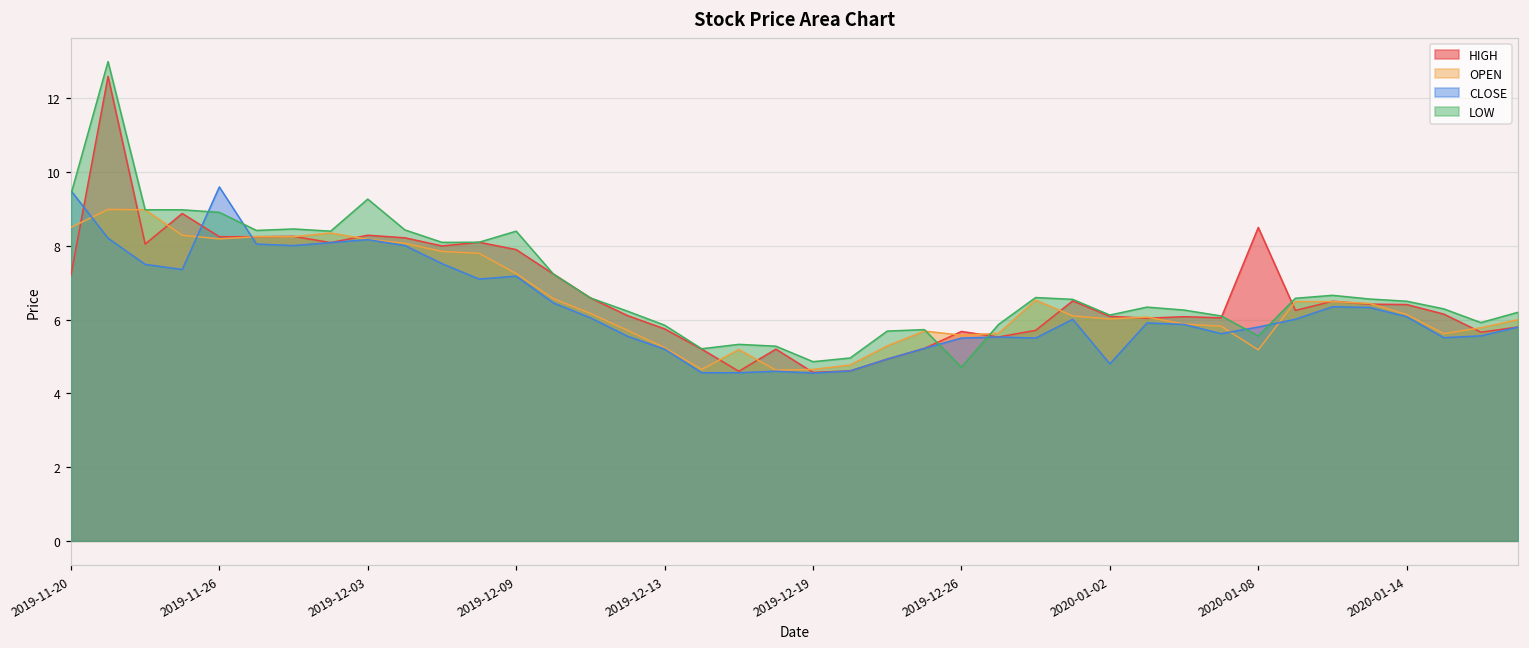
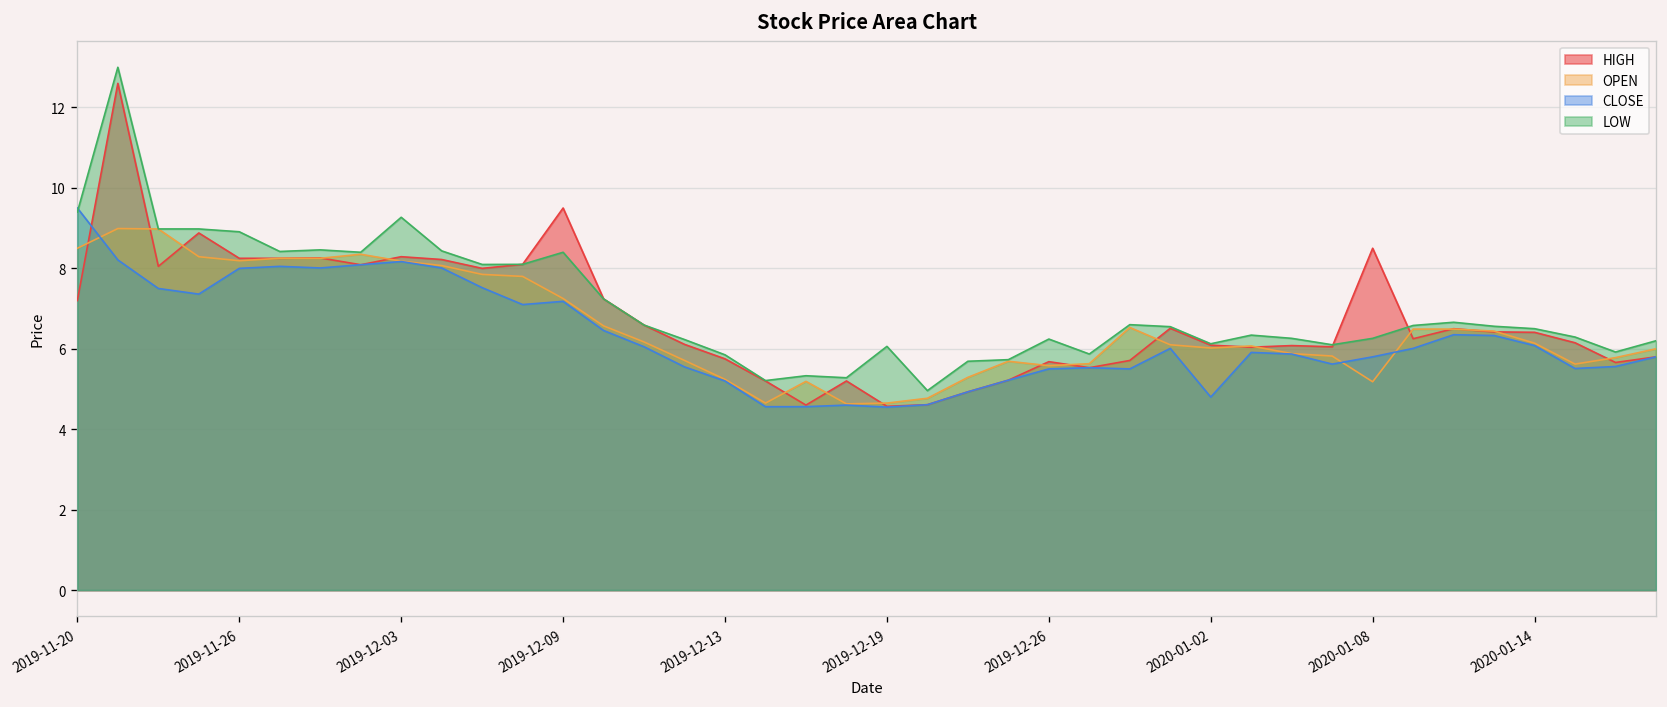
  {
    "HIGH": {
      "2019-11-20": 7.2,
      "2019-12-03": 8.3,
-     "2019-12-09": 7.9,
+     "2019-12-09": 9.5,
      "2019-12-13": 5.8,
      "2019-12-26": 5.7,
      "2020-01-08": 8.5,
      "2020-01-14": 6.4
    },
    "OPEN": {
      "2019-11-20": 8.5,
      "2019-12-19": 4.7,
      "2019-12-26": 5.6,
      "2020-01-08": 5.2
    },
    "CLOSE": {
      "2019-11-20": 9.5,
-     "2019-11-26": 9.6,
+     "2019-11-26": 8.0,
      "2019-12-26": 5.5,
      "2020-01-02": 4.8,
      "2020-01-08": 5.8
    },
    "LOW": {
      "2019-11-20": 9.4,
      "2019-11-26": 8.9,
      "2019-12-03": 9.3,
      "2019-12-09": 8.4,
      "2019-12-13": 5.9,
-     "2019-12-19": 4.9,
-     "2019-12-26": 4.7,
-     "2020-01-08": 5.6,
+     "2019-12-19": 6.1,
+     "2019-12-26": 6.2,
+     "2020-01-08": 6.3,
      "2020-01-14": 6.5
    }
  }
